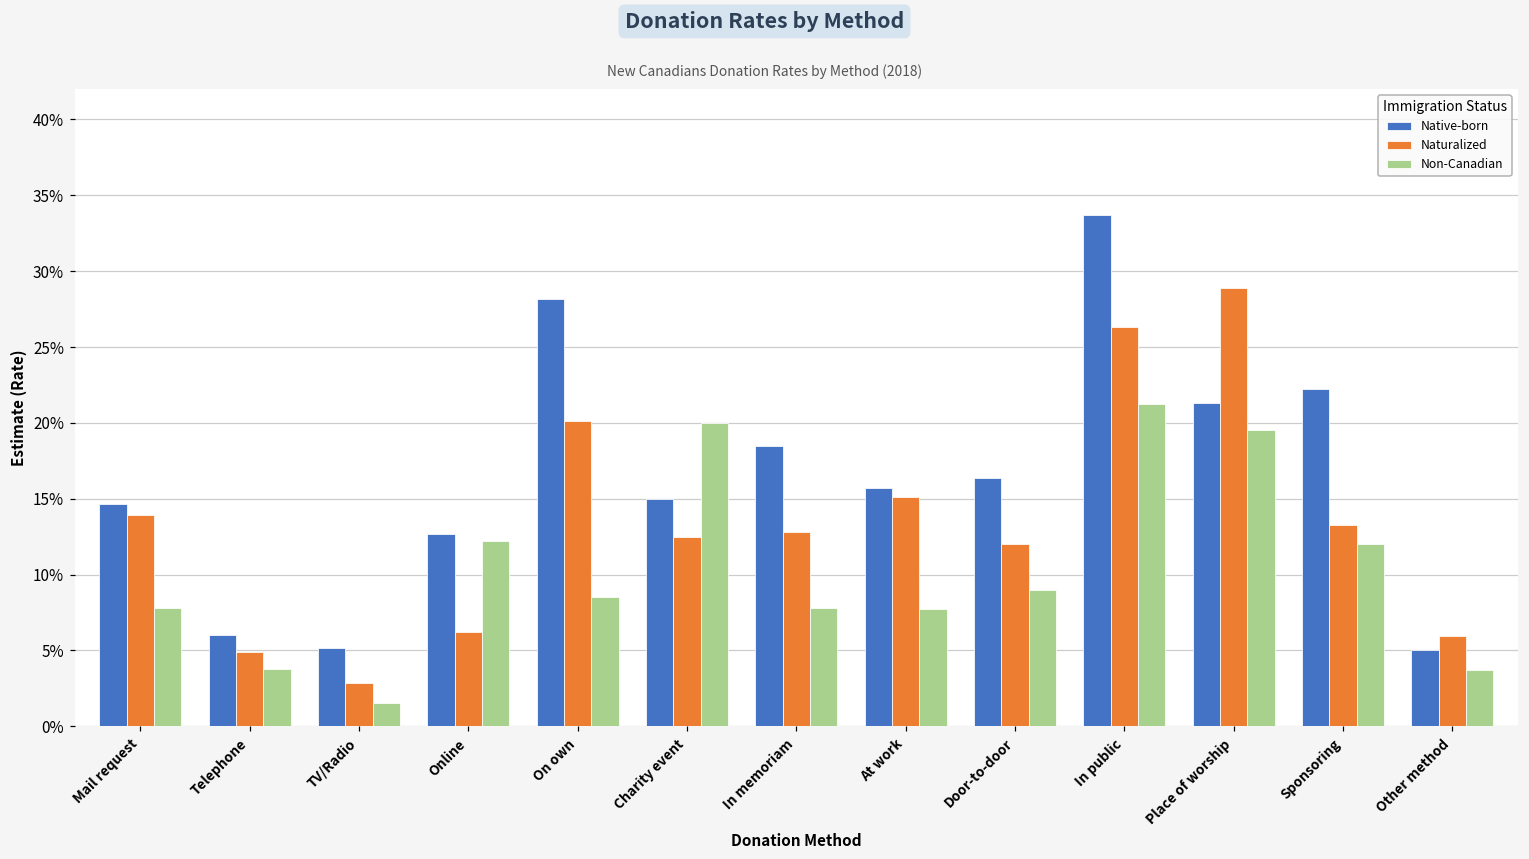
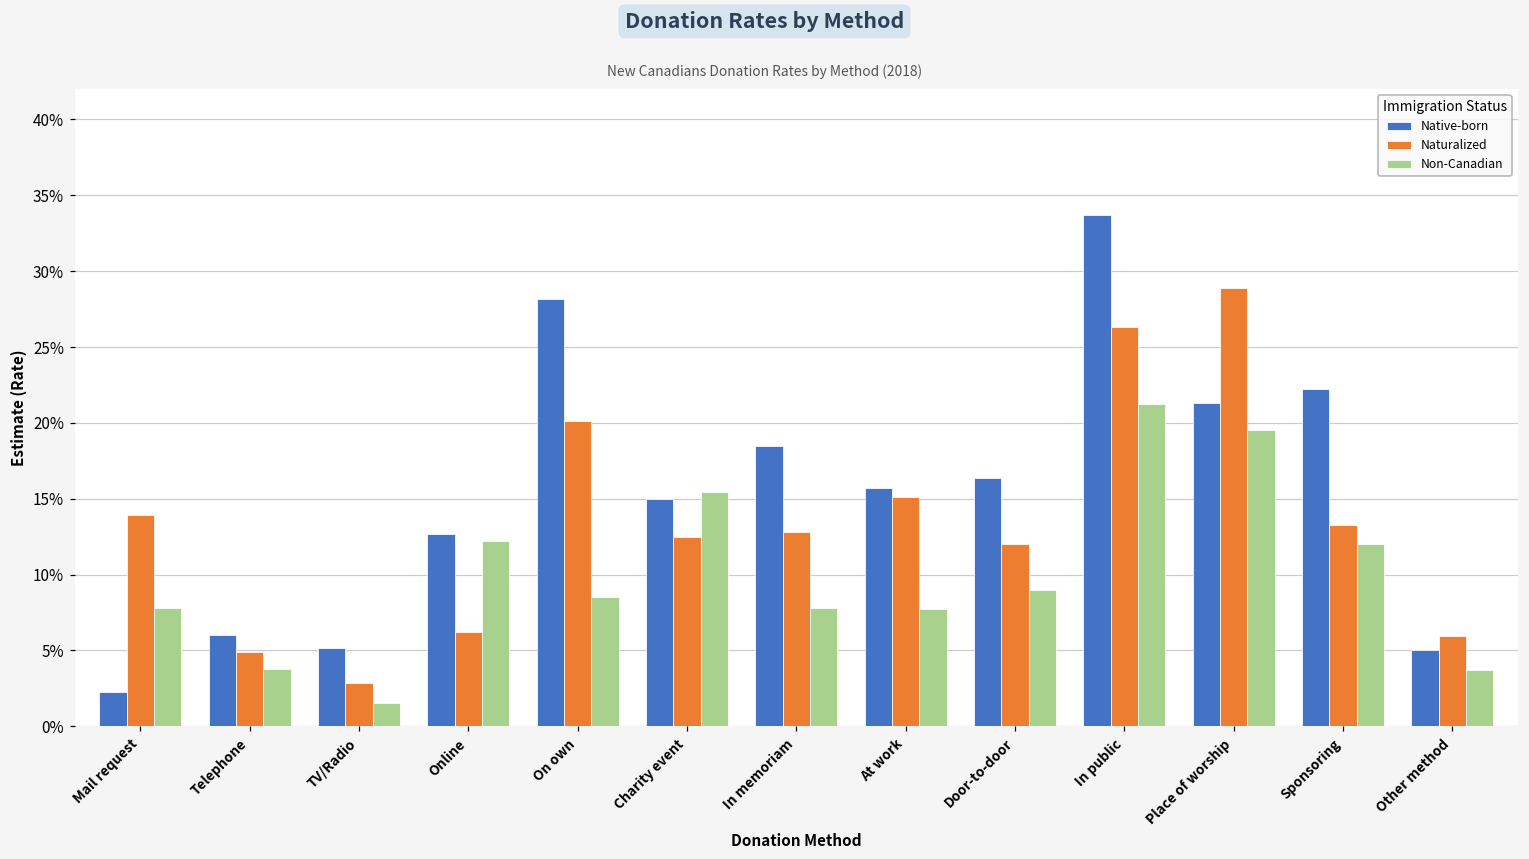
  {
    "Native-born": {
-     "Mail request": "14.7%",
+     "Mail request": "2.3%",
      "Telephone": "6.0%",
      "TV/Radio": "5.2%",
      "Online": "12.6%",
      "On own": "28.1%",
      "Charity event": "15.0%",
      "In memoriam": "18.5%",
      "At work": "15.7%",
      "Door-to-door": "16.4%",
      "In public": "33.7%",
      "Place of worship": "21.3%",
      "Sponsoring": "22.2%",
      "Other method": "5.1%"
    },
    "Naturalized": {
      "Mail request": "14.0%",
      "Telephone": "4.9%",
      "TV/Radio": "2.9%",
      "Online": "6.2%",
      "On own": "20.1%",
      "Charity event": "12.5%",
      "In memoriam": "12.8%",
      "At work": "15.1%",
      "Door-to-door": "12.0%",
      "In public": "26.3%",
      "Place of worship": "28.9%",
      "Sponsoring": "13.3%",
      "Other method": "6.0%"
    },
    "Non-Canadian": {
      "Mail request": "7.8%",
      "Telephone": "3.8%",
      "TV/Radio": "1.5%",
      "Online": "12.2%",
      "On own": "8.6%",
-     "Charity event": "20.0%",
+     "Charity event": "15.4%",
      "In memoriam": "7.8%",
      "At work": "7.7%",
      "Door-to-door": "9.0%",
      "In public": "21.2%",
      "Place of worship": "19.5%",
      "Sponsoring": "12.0%",
      "Other method": "3.7%"
    }
  }
